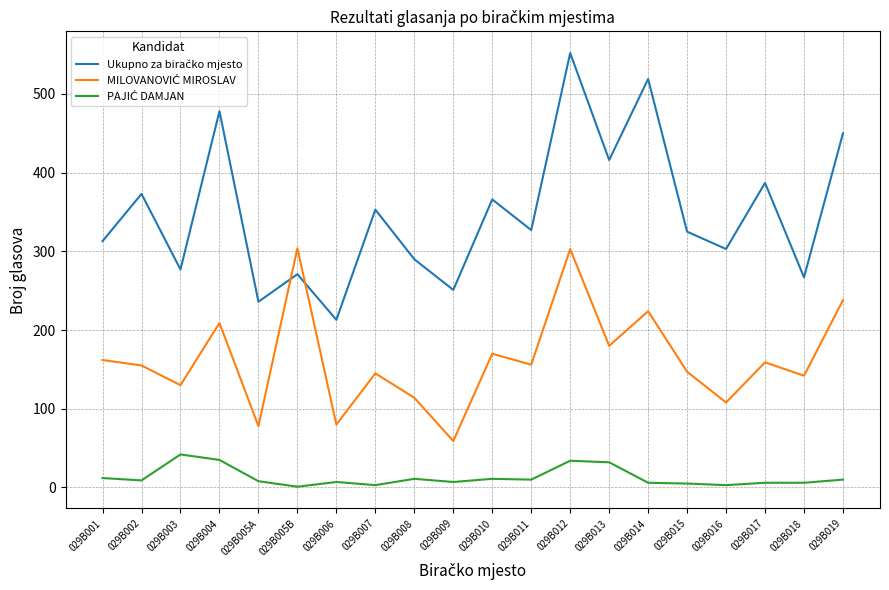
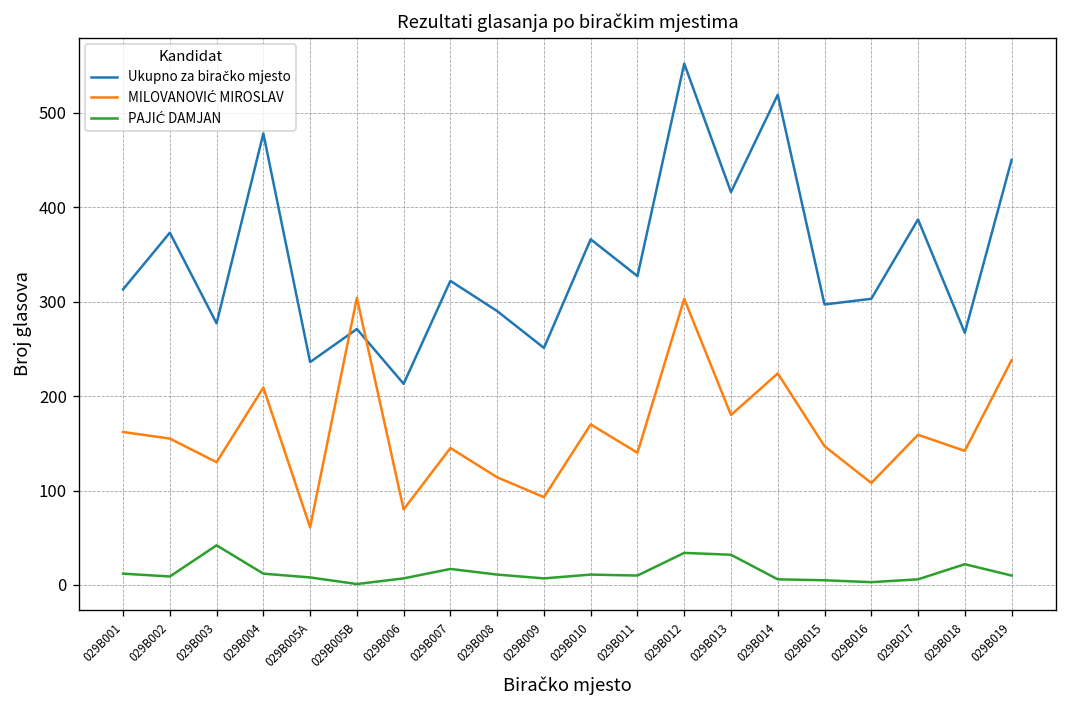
  {
    "Ukupno za biračko mjesto": {
      "029B001": 310,
      "029B002": 370,
      "029B003": 280,
      "029B004": 480,
      "029B005A": 240,
      "029B005B": 270,
      "029B006": 210,
-     "029B007": 350,
+     "029B007": 320,
      "029B008": 290,
      "029B009": 250,
      "029B010": 370,
      "029B011": 330,
      "029B012": 550,
      "029B013": 420,
      "029B014": 520,
-     "029B015": 330,
+     "029B015": 300,
      "029B016": 300,
      "029B017": 390,
      "029B018": 270,
      "029B019": 450
    },
    "MILOVANOVIĆ MIROSLAV": {
      "029B001": 160,
      "029B002": 160,
      "029B003": 130,
      "029B004": 210,
-     "029B005A": 80,
+     "029B005A": 60,
      "029B005B": 300,
      "029B006": 80,
      "029B007": 150,
      "029B008": 110,
-     "029B009": 60,
+     "029B009": 90,
      "029B010": 170,
-     "029B011": 160,
+     "029B011": 140,
      "029B012": 300,
      "029B013": 180,
      "029B014": 220,
      "029B015": 150,
      "029B016": 110,
      "029B017": 160,
      "029B018": 140,
      "029B019": 240
    },
    "PAJIĆ DAMJAN": {
      "029B001": 10,
      "029B002": 10,
      "029B003": 40,
-     "029B004": 40,
+     "029B004": 10,
      "029B005A": 10,
      "029B005B": 0,
      "029B006": 10,
-     "029B007": 0,
+     "029B007": 20,
      "029B008": 10,
      "029B009": 10,
      "029B010": 10,
      "029B011": 10,
      "029B012": 30,
      "029B013": 30,
      "029B014": 10,
      "029B015": 10,
      "029B016": 0,
      "029B017": 10,
-     "029B018": 10,
+     "029B018": 20,
      "029B019": 10
    }
  }
